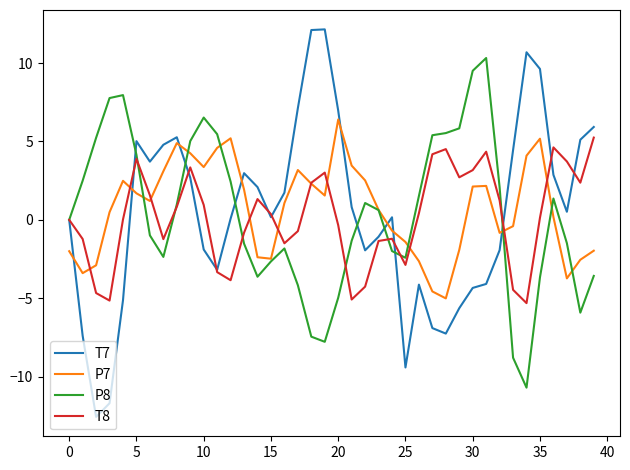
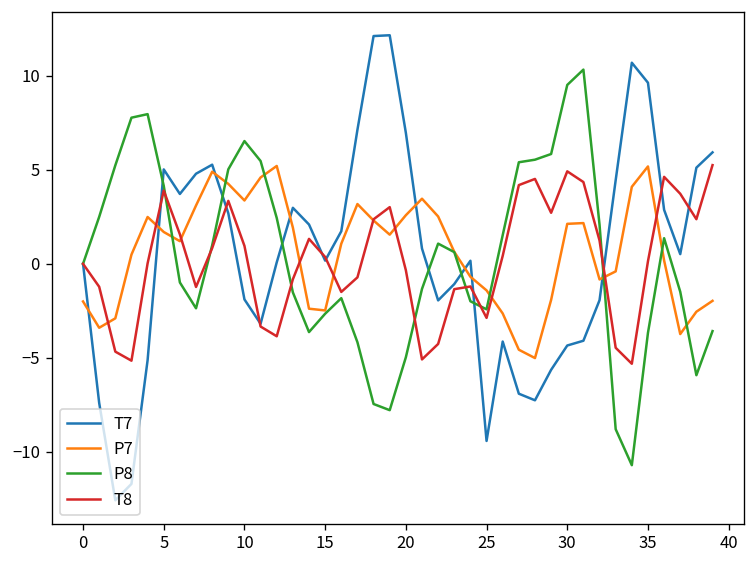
  {
    "T7": {
      "5": 5.0,
      "10": -1.9,
      "15": 0.2,
      "20": 7.0,
      "25": -9.4,
      "30": -4.3,
      "35": 9.6
    },
    "P7": {
      "0": -2.0,
      "5": 1.7,
      "10": 3.4,
      "15": -2.5,
-     "20": 6.4,
+     "20": 2.6,
      "25": -1.4,
      "30": 2.1,
      "35": 5.2
    },
    "P8": {
      "5": 4.1,
      "10": 6.5,
      "15": -2.7,
      "20": -5.0,
      "25": -2.4,
      "30": 9.5,
      "35": -3.7
    },
    "T8": {
      "5": 3.9,
      "10": 1.0,
      "15": 0.4,
      "20": -0.3,
      "25": -2.9,
-     "30": 3.2,
+     "30": 4.9,
      "35": 0.1
    }
  }
